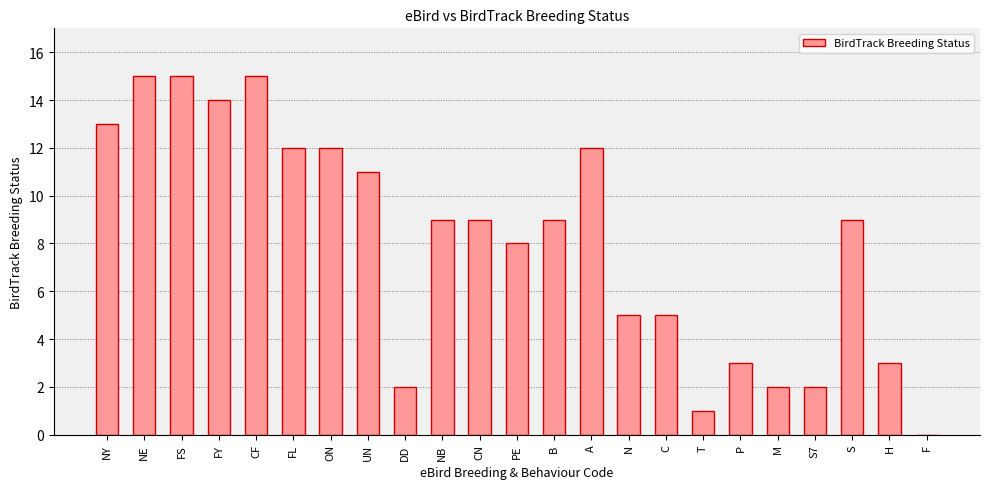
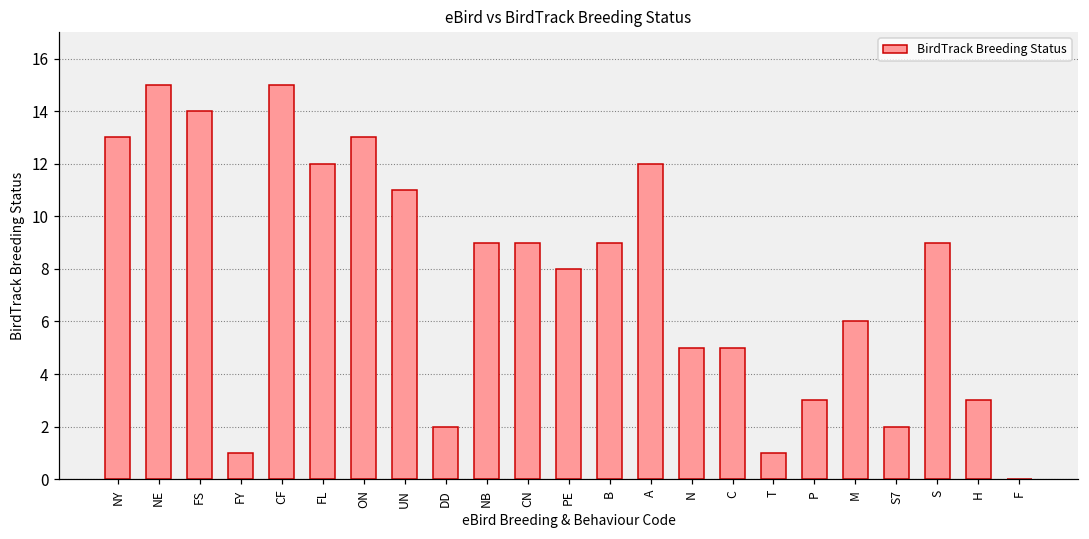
  {
    "NY": 13,
    "NE": 15,
-   "FS": 15,
-   "FY": 14,
+   "FS": 14,
+   "FY": 1,
    "CF": 15,
    "FL": 12,
-   "ON": 12,
+   "ON": 13,
    "UN": 11,
    "DD": 2,
    "NB": 9,
    "CN": 9,
    "PE": 8,
    "B": 9,
    "A": 12,
    "N": 5,
    "C": 5,
    "T": 1,
    "P": 3,
-   "M": 2,
+   "M": 6,
    "S7": 2,
    "S": 9,
    "H": 3,
    "F": 0
  }
